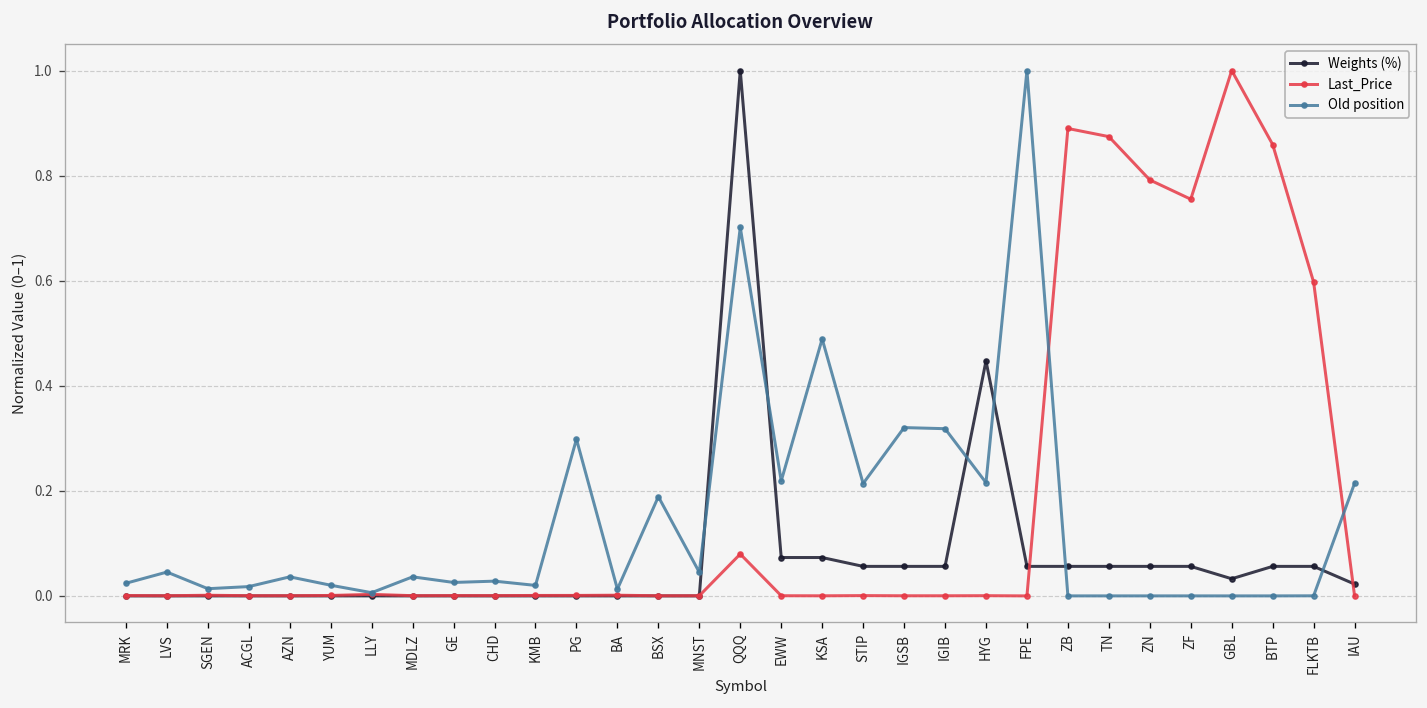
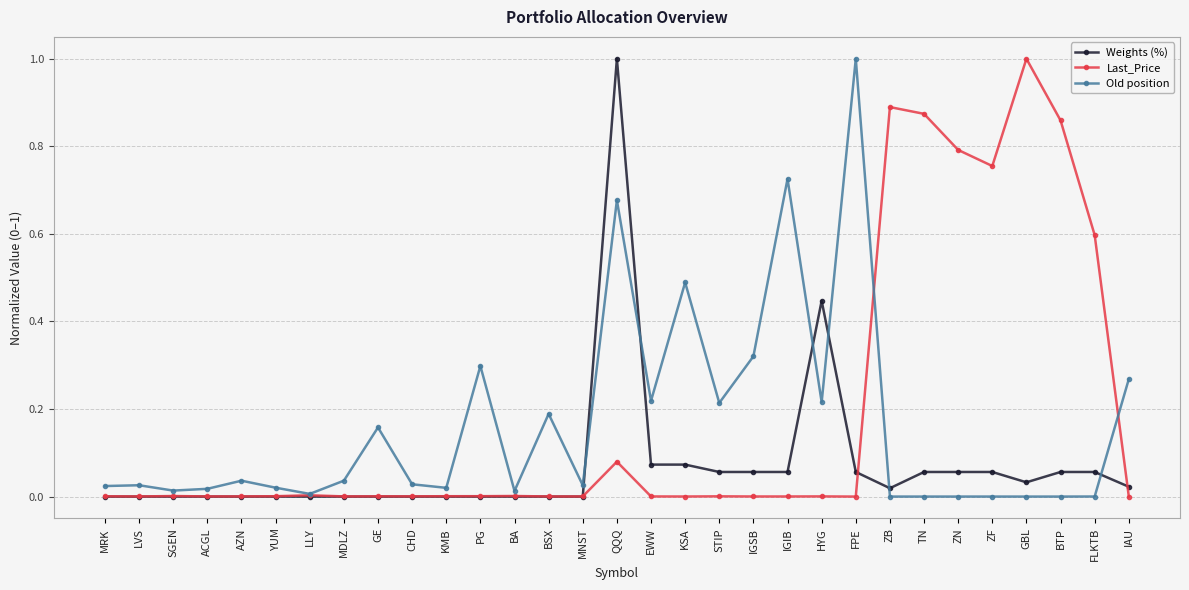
  {
    "Weights (%)": {
      "QQQ": 1.00,
      "EWW": 0.07,
      "KSA": 0.07,
      "STIP": 0.06,
      "IGSB": 0.06,
      "IGIB": 0.06,
      "HYG": 0.45,
      "FPE": 0.06,
-     "ZB": 0.06,
+     "ZB": 0.02,
      "TN": 0.06,
      "ZN": 0.06,
      "ZF": 0.06,
      "GBL": 0.03,
      "BTP": 0.06,
      "FLKTB": 0.06,
      "IAU": 0.02
    },
    "Last_Price": {
      "QQQ": 0.08,
      "EWW": 0.00,
      "KSA": 0.00,
      "STIP": 0.00,
      "IGSB": 0.00,
      "IGIB": 0.00,
      "HYG": 0.00,
      "FPE": 0.00,
      "ZB": 0.89,
      "TN": 0.87,
      "ZN": 0.79,
      "ZF": 0.76,
      "GBL": 1.00,
      "BTP": 0.86,
      "FLKTB": 0.60,
      "IAU": 0.00
    },
    "Old position": {
      "MRK": 0.02,
-     "LVS": 0.05,
+     "LVS": 0.03,
      "SGEN": 0.01,
      "ACGL": 0.02,
      "AZN": 0.04,
      "YUM": 0.02,
      "MDLZ": 0.04,
-     "GE": 0.03,
+     "GE": 0.16,
      "CHD": 0.03,
      "KMB": 0.02,
      "PG": 0.30,
      "BA": 0.01,
      "BSX": 0.19,
-     "MNST": 0.04,
-     "QQQ": 0.70,
+     "MNST": 0.03,
+     "QQQ": 0.68,
      "EWW": 0.22,
      "KSA": 0.49,
      "STIP": 0.21,
      "IGSB": 0.32,
-     "IGIB": 0.32,
+     "IGIB": 0.73,
      "HYG": 0.22,
      "FPE": 1.00,
      "ZB": 0.00,
      "TN": 0.00,
      "ZN": 0.00,
      "ZF": 0.00,
      "GBL": 0.00,
      "BTP": 0.00,
      "FLKTB": 0.00,
-     "IAU": 0.21
+     "IAU": 0.27
    }
  }
